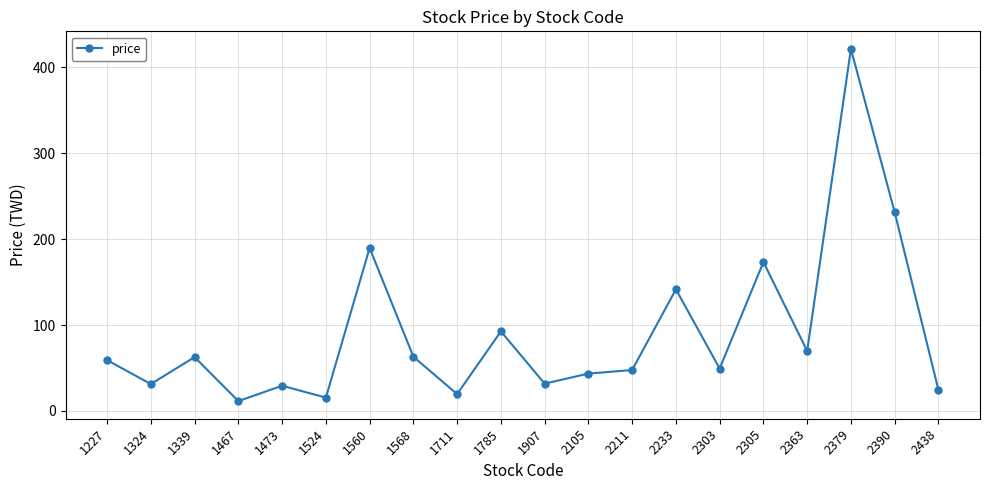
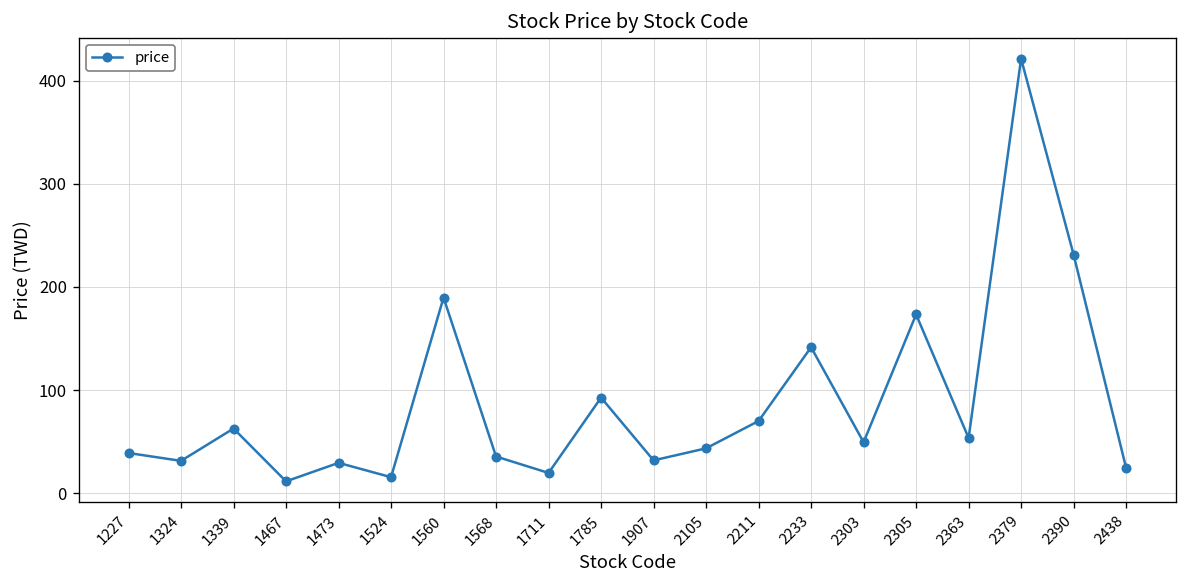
  {
-   "1227": 60,
+   "1227": 40,
    "1324": 30,
    "1339": 60,
    "1467": 10,
    "1473": 30,
    "1524": 20,
    "1560": 190,
-   "1568": 60,
+   "1568": 40,
    "1711": 20,
    "1785": 90,
    "1907": 30,
    "2105": 40,
-   "2211": 50,
+   "2211": 70,
    "2233": 140,
    "2303": 50,
    "2305": 170,
-   "2363": 70,
+   "2363": 50,
    "2379": 420,
    "2390": 230,
    "2438": 20
  }
